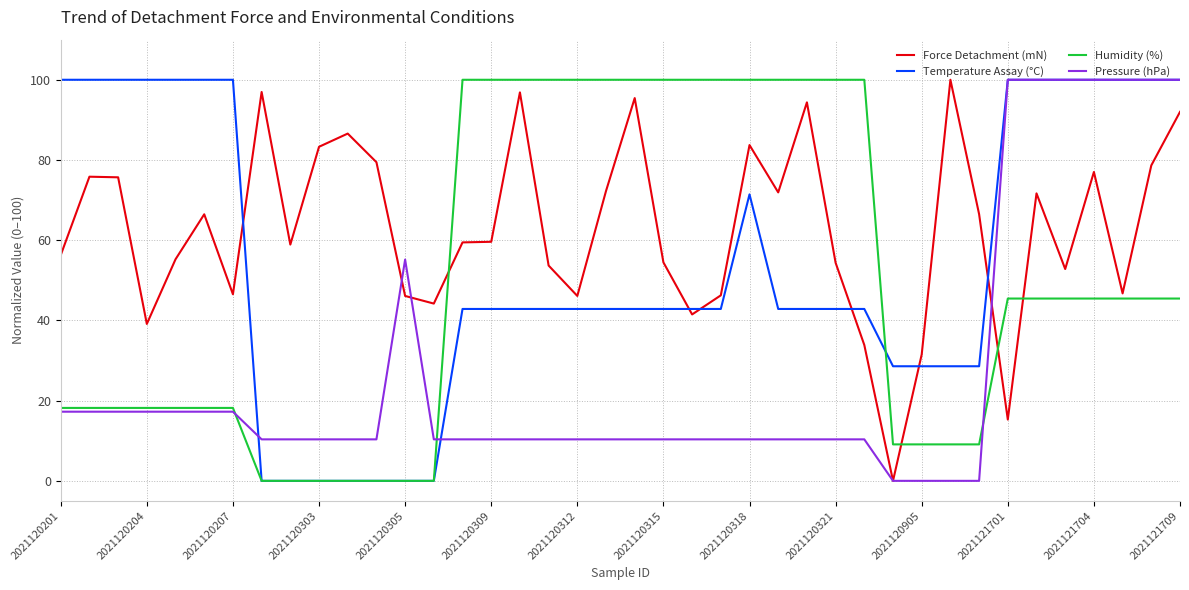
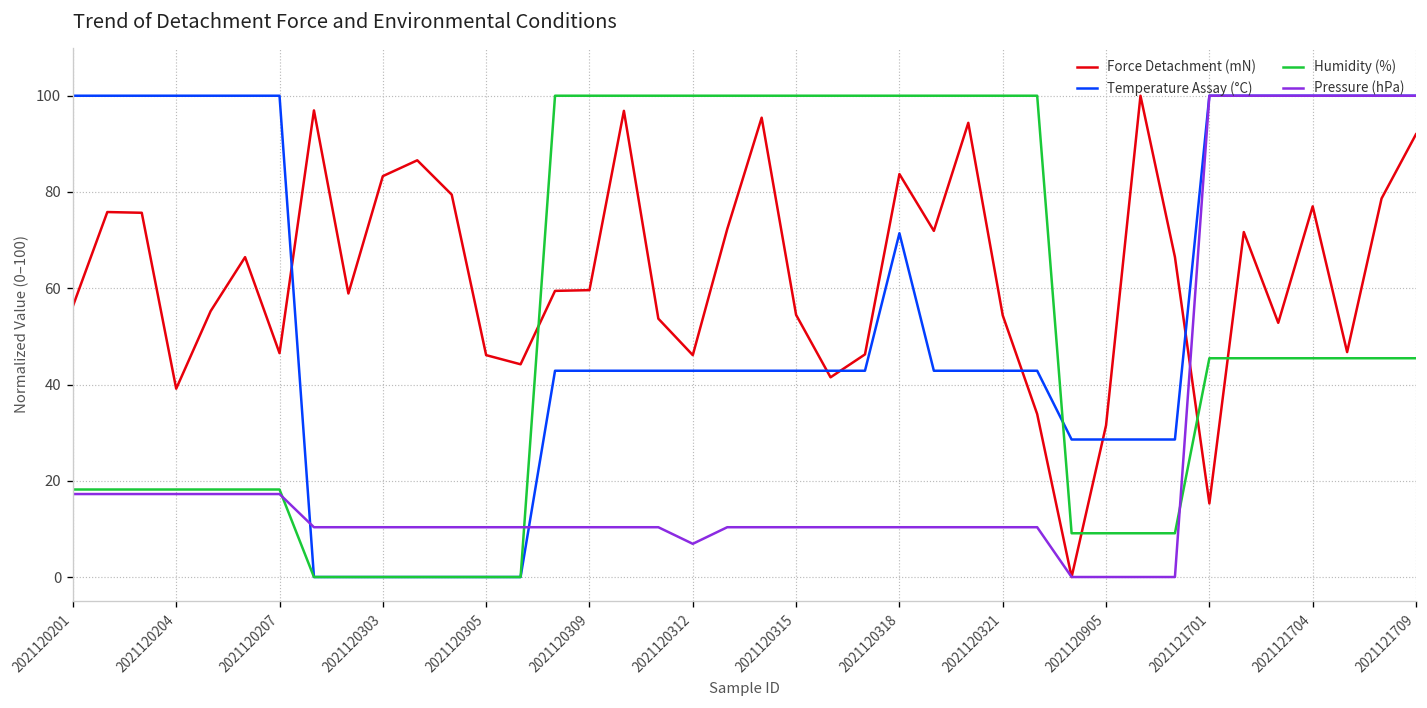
  {
    "Force Detachment (mN)": {
      "2021120201": 56,
      "2021120204": 39,
      "2021120207": 47,
      "2021120303": 83,
      "2021120305": 46,
      "2021120309": 60,
      "2021120312": 46,
      "2021120315": 54,
      "2021120318": 84,
      "2021120321": 54,
      "2021120905": 32,
      "2021121701": 15,
      "2021121704": 77,
      "2021121709": 92
    },
    "Temperature Assay (°C)": {
      "2021120201": 100,
      "2021120204": 100,
      "2021120207": 100,
      "2021120309": 43,
      "2021120312": 43,
      "2021120315": 43,
      "2021120318": 71,
      "2021120321": 43,
      "2021120905": 29
    },
    "Humidity (%)": {
      "2021120201": 18,
      "2021120204": 18,
      "2021120207": 18,
      "2021120309": 100,
      "2021120312": 100,
      "2021120315": 100,
      "2021120318": 100,
      "2021120321": 100,
      "2021120905": 9,
      "2021121701": 45,
      "2021121704": 45,
      "2021121709": 45
    },
    "Pressure (hPa)": {
      "2021120201": 17,
      "2021120204": 17,
      "2021120207": 17,
      "2021120303": 10,
-     "2021120305": 55,
+     "2021120305": 10,
      "2021120309": 10,
-     "2021120312": 10,
+     "2021120312": 7,
      "2021120315": 10,
      "2021120318": 10,
      "2021120321": 10,
      "2021120905": 0
    }
  }
